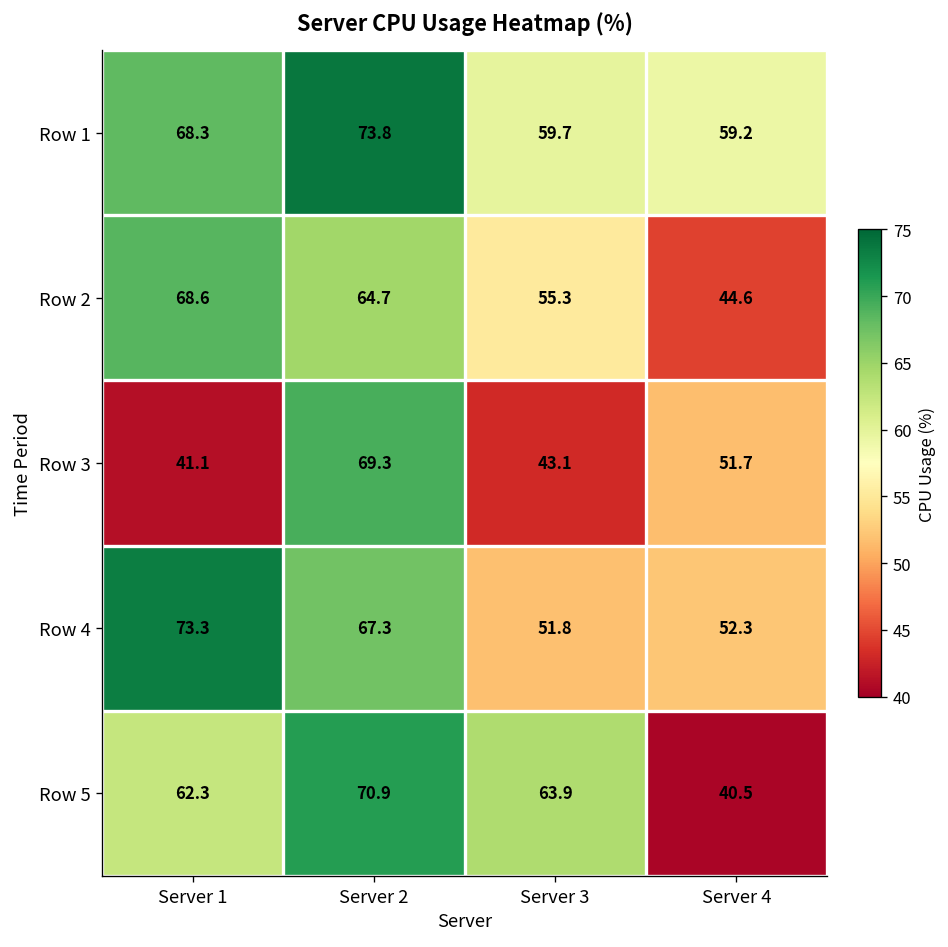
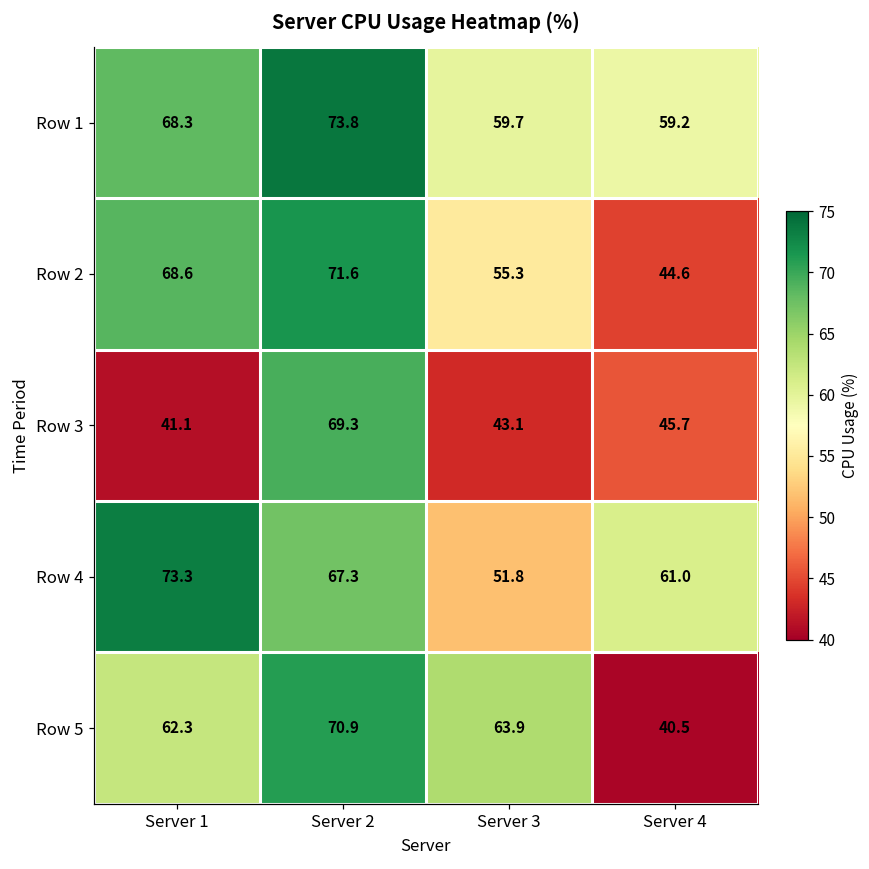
  {
    "Row 1": {
      "Server 1": 68.3,
      "Server 2": 73.8,
      "Server 3": 59.7,
      "Server 4": 59.2
    },
    "Row 2": {
      "Server 1": 68.6,
-     "Server 2": 64.7,
+     "Server 2": 71.6,
      "Server 3": 55.3,
      "Server 4": 44.6
    },
    "Row 3": {
      "Server 1": 41.1,
      "Server 2": 69.3,
      "Server 3": 43.1,
-     "Server 4": 51.7
+     "Server 4": 45.7
    },
    "Row 4": {
      "Server 1": 73.3,
      "Server 2": 67.3,
      "Server 3": 51.8,
-     "Server 4": 52.3
+     "Server 4": 61.0
    },
    "Row 5": {
      "Server 1": 62.3,
      "Server 2": 70.9,
      "Server 3": 63.9,
      "Server 4": 40.5
    }
  }
